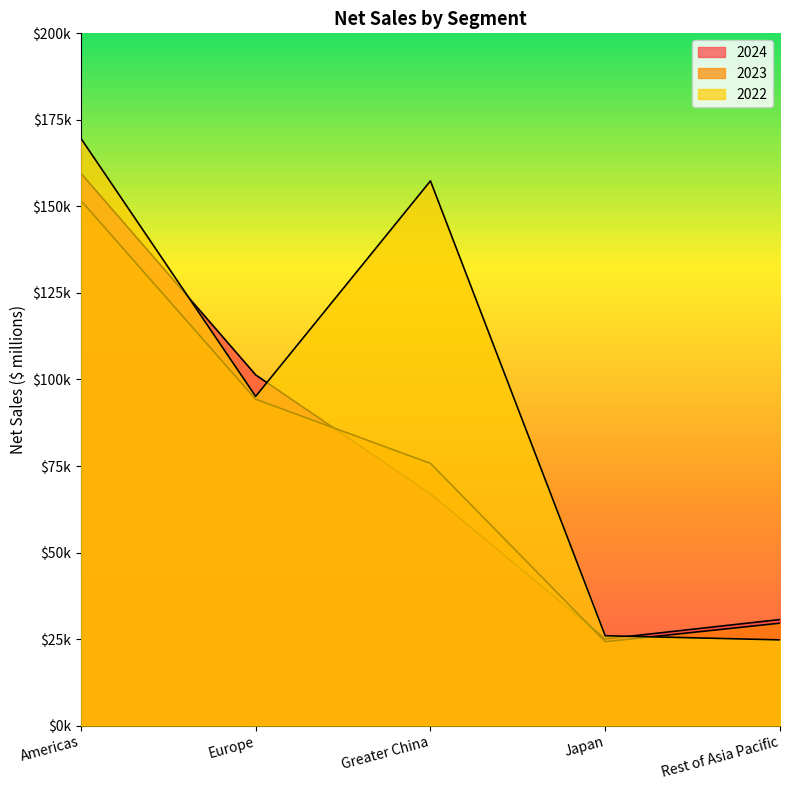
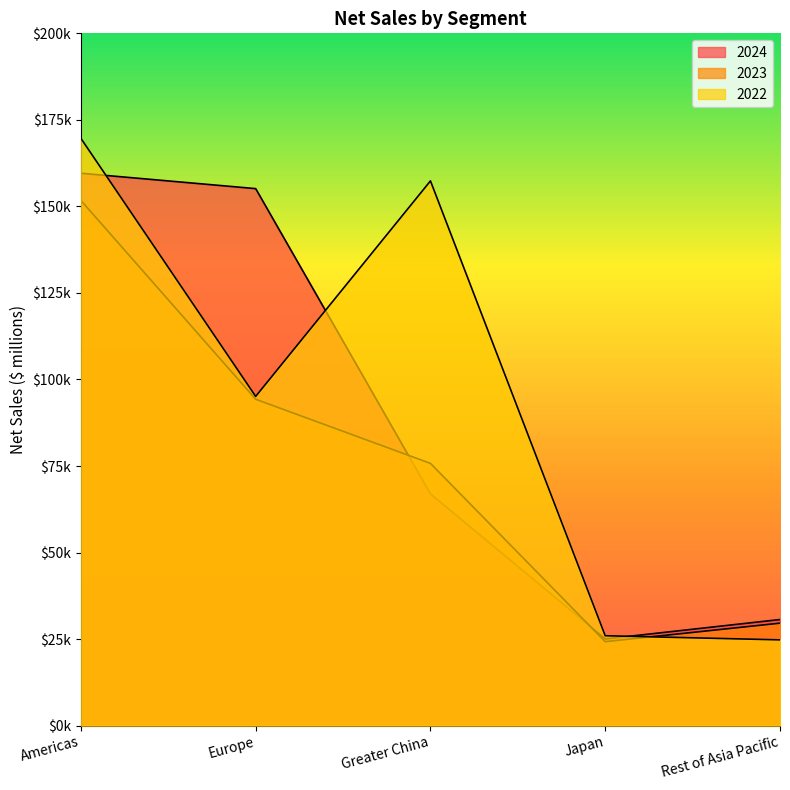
  {
    "2024": {
      "Americas": "$160000",
-     "Europe": "$101000",
+     "Europe": "$155000",
      "Greater China": "$67000",
      "Japan": "$25000",
      "Rest of Asia Pacific": "$31000"
    },
    "2023": {
      "Americas": "$152000",
      "Europe": "$94000",
      "Greater China": "$76000",
      "Japan": "$24000",
      "Rest of Asia Pacific": "$30000"
    },
    "2022": {
      "Americas": "$170000",
      "Europe": "$95000",
      "Greater China": "$157000",
      "Japan": "$26000",
      "Rest of Asia Pacific": "$25000"
    }
  }
